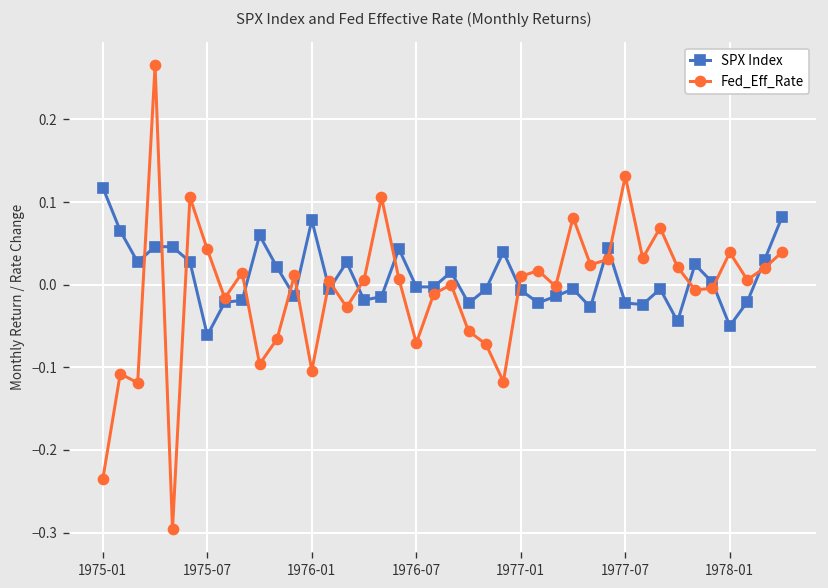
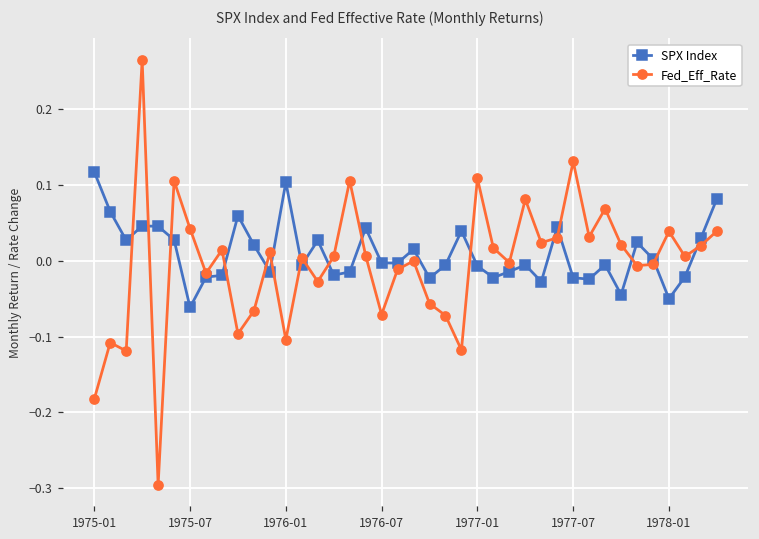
  {
    "SPX Index": {
      "1975-01": 0.12,
      "1975-07": -0.06,
-     "1976-01": 0.08,
+     "1976-01": 0.10,
      "1976-07": 0.00,
      "1977-01": -0.01,
      "1977-07": -0.02,
      "1978-01": -0.05
    },
    "Fed_Eff_Rate": {
-     "1975-01": -0.23,
+     "1975-01": -0.18,
      "1975-07": 0.04,
      "1976-01": -0.10,
      "1976-07": -0.07,
-     "1977-01": 0.01,
+     "1977-01": 0.11,
      "1977-07": 0.13,
      "1978-01": 0.04
    }
  }
